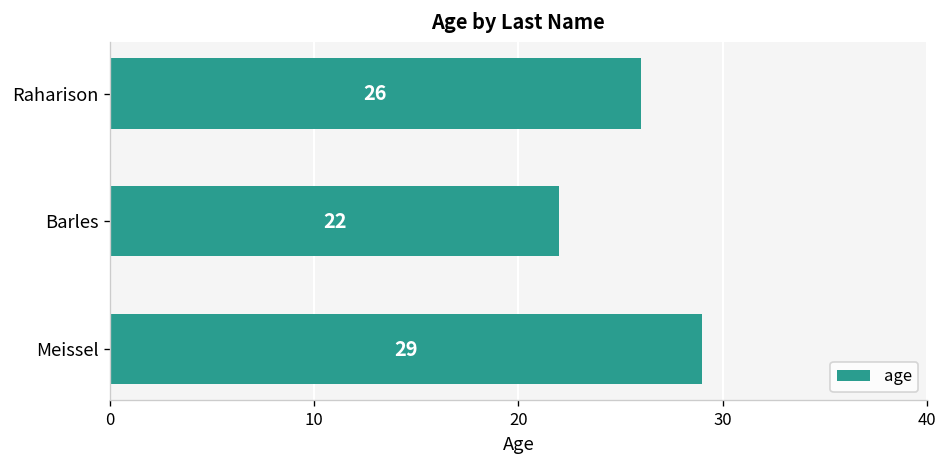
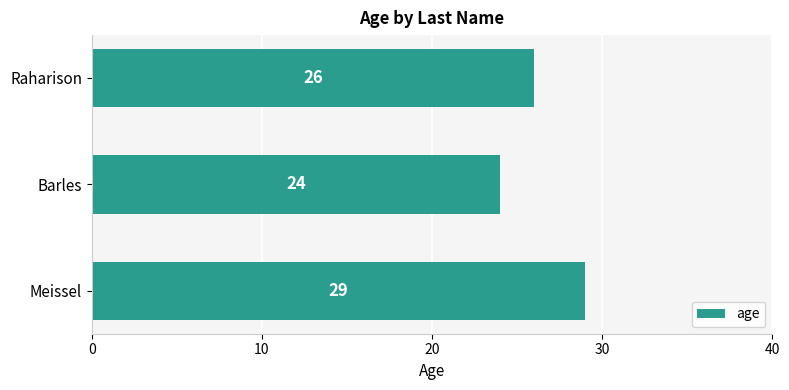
  {
    "Raharison": 26,
-   "Barles": 22,
+   "Barles": 24,
    "Meissel": 29
  }
